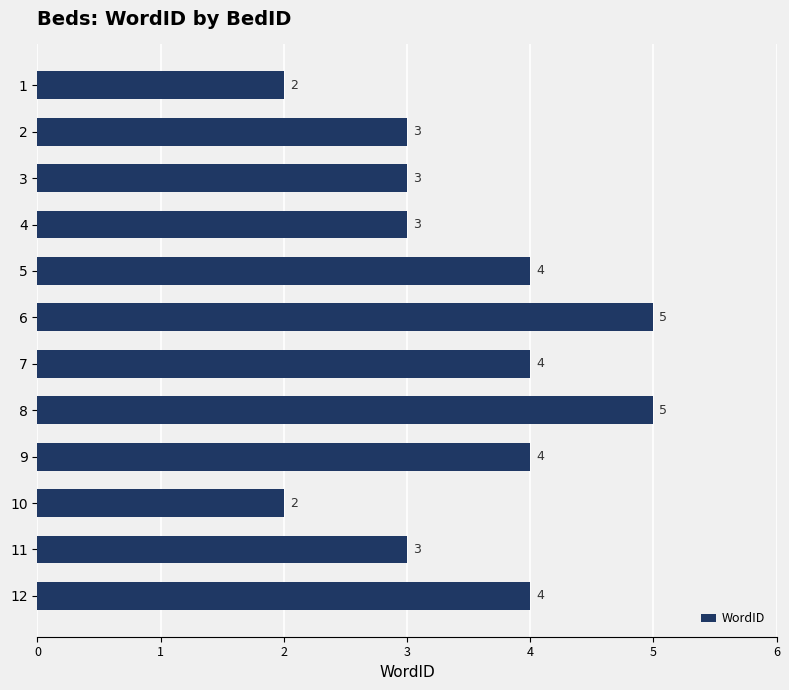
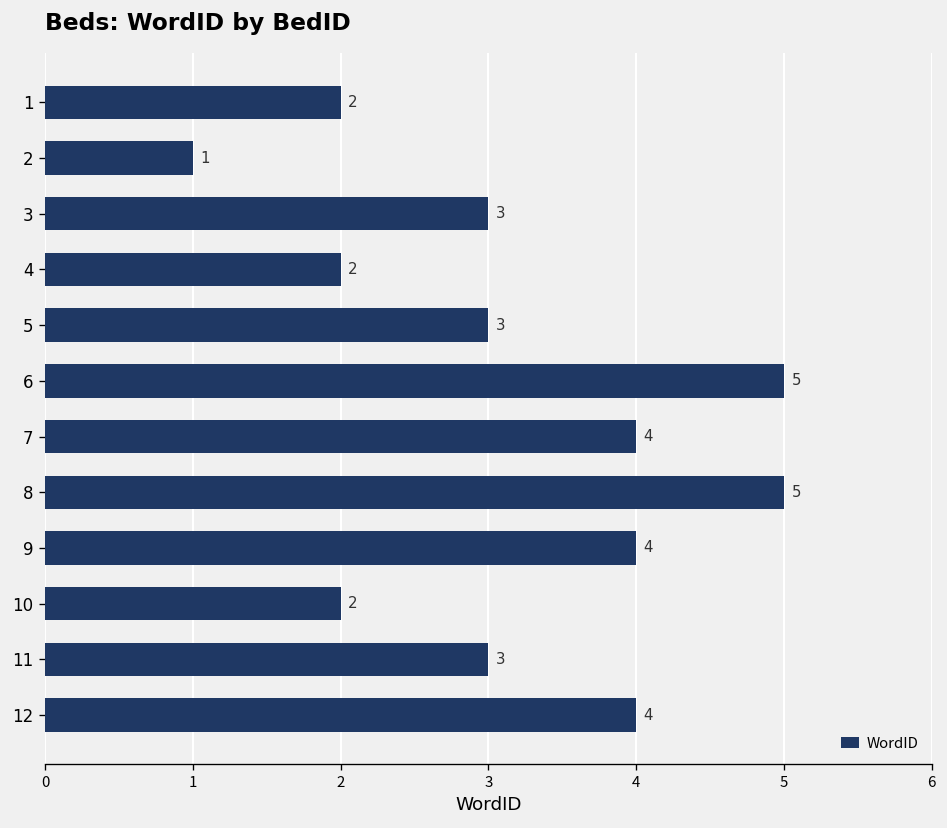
  {
    "1": 2,
-   "2": 3,
+   "2": 1,
    "3": 3,
-   "4": 3,
-   "5": 4,
+   "4": 2,
+   "5": 3,
    "6": 5,
    "7": 4,
    "8": 5,
    "9": 4,
    "10": 2,
    "11": 3,
    "12": 4
  }
